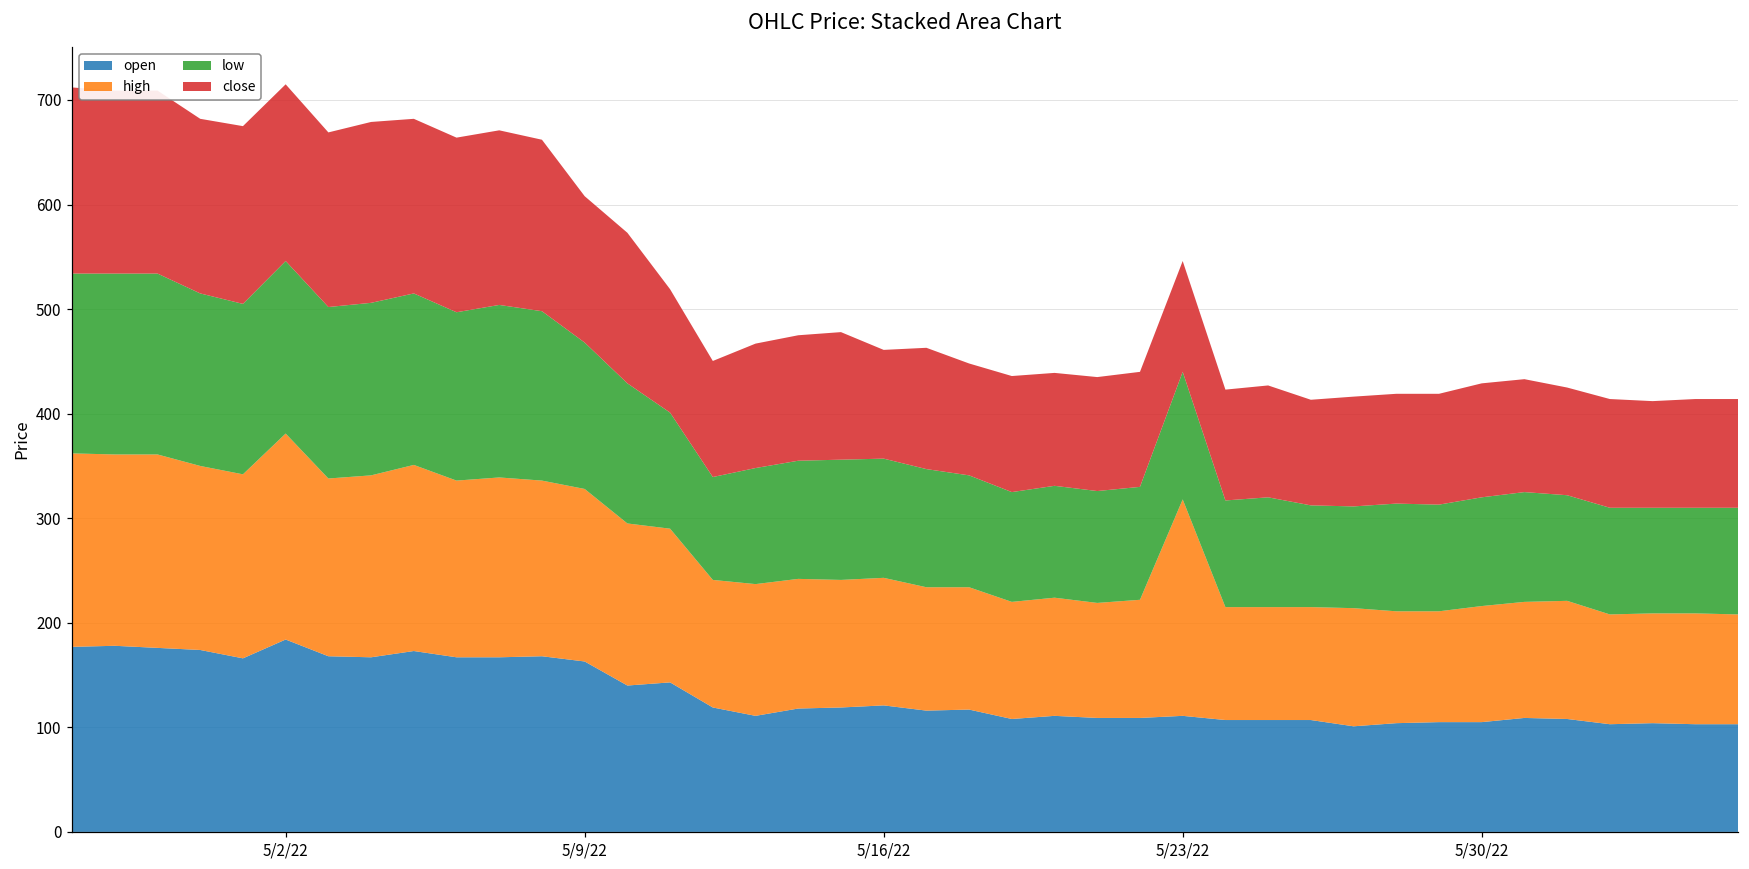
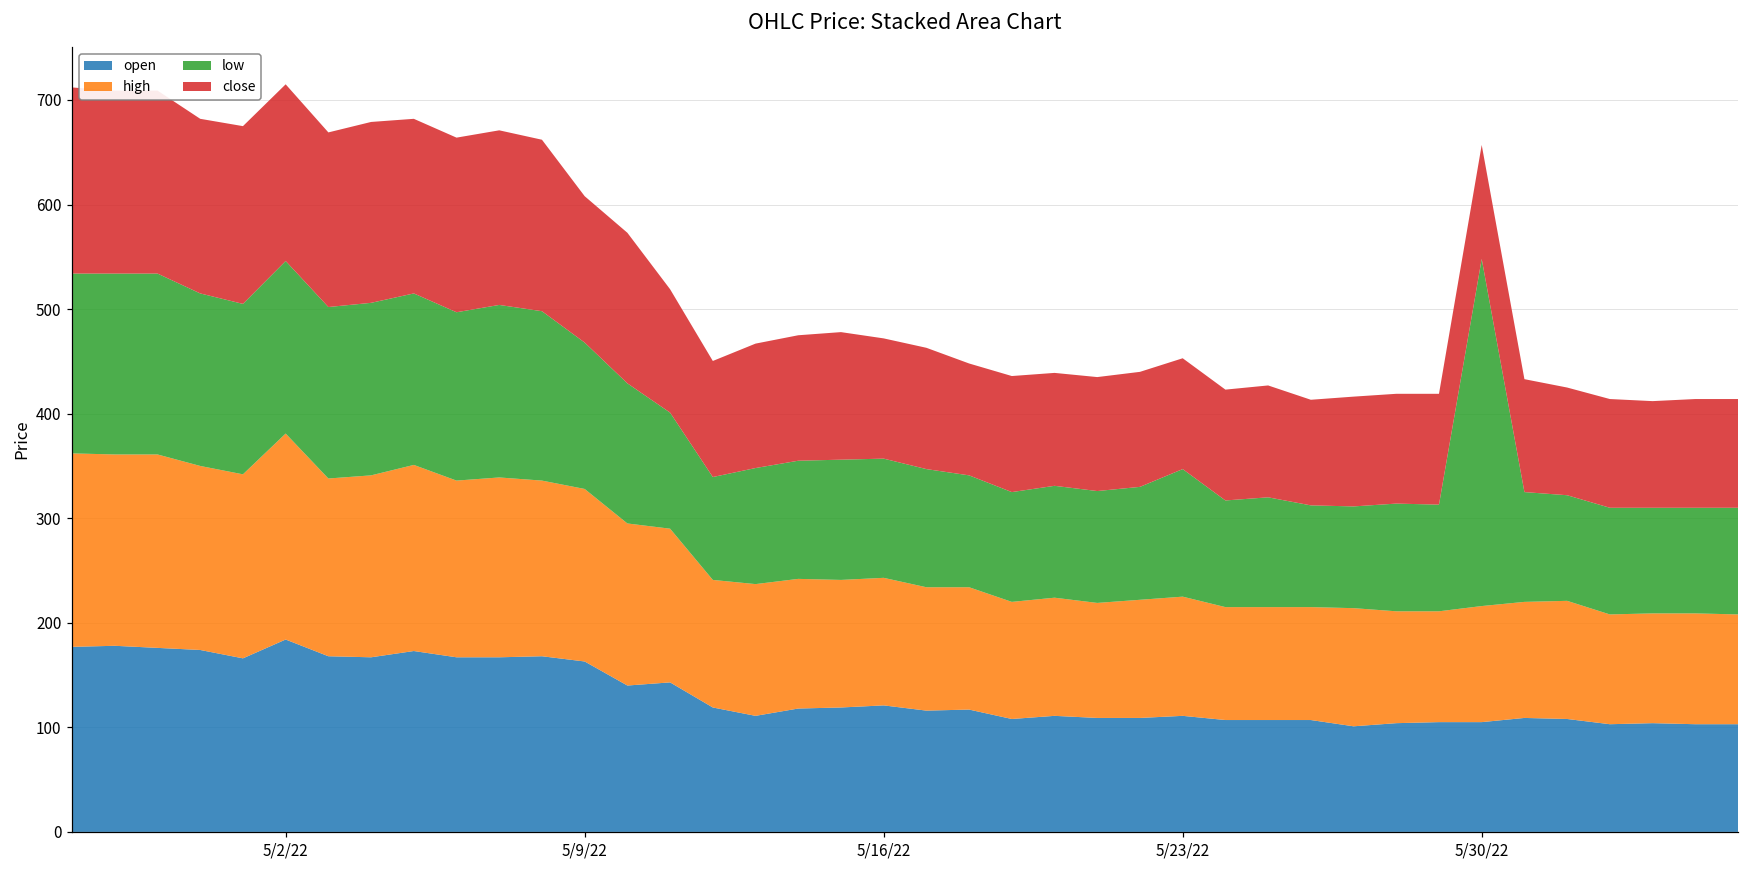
  {
    "open": {
      "5/2/22": 180,
      "5/9/22": 160,
      "5/16/22": 120,
      "5/23/22": 110,
      "5/30/22": 110
    },
    "high": {
      "5/2/22": 200,
      "5/9/22": 170,
      "5/16/22": 120,
-     "5/23/22": 210,
+     "5/23/22": 110,
      "5/30/22": 110
    },
    "low": {
      "5/2/22": 170,
      "5/9/22": 140,
      "5/16/22": 110,
      "5/23/22": 120,
-     "5/30/22": 100
+     "5/30/22": 330
    },
    "close": {
      "5/2/22": 170,
      "5/9/22": 140,
-     "5/16/22": 100,
+     "5/16/22": 120,
      "5/23/22": 110,
      "5/30/22": 110
    }
  }
